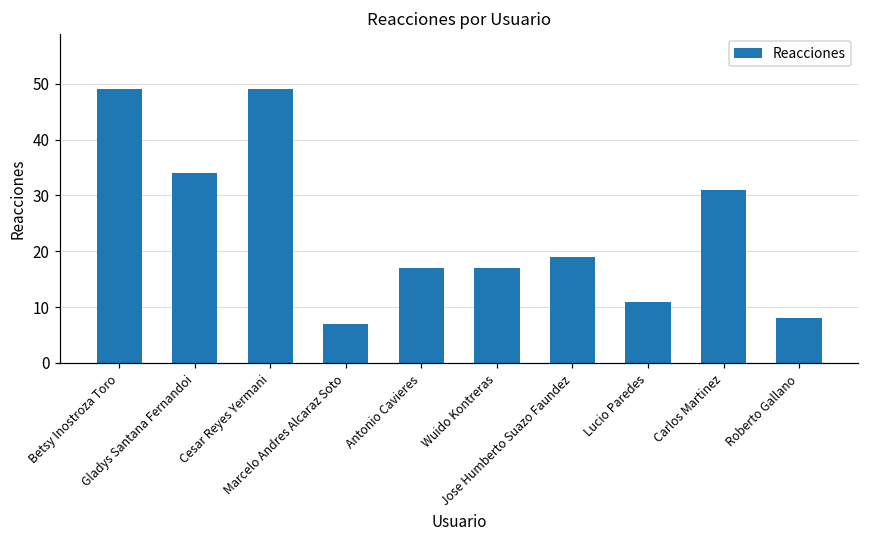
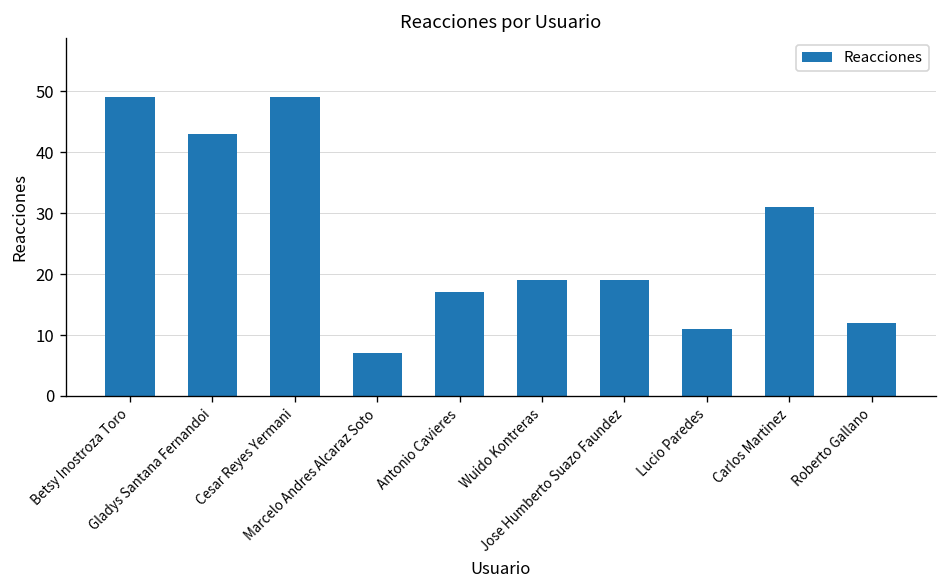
  {
    "Betsy Inostroza Toro": 49,
-   "Gladys Santana Fernandoi": 34,
+   "Gladys Santana Fernandoi": 43,
    "Cesar Reyes Yermani": 49,
    "Marcelo Andres Alcaraz Soto": 7,
    "Antonio Cavieres": 17,
-   "Wuido Kontreras": 17,
+   "Wuido Kontreras": 19,
    "Jose Humberto Suazo Faundez": 19,
    "Lucio Paredes": 11,
    "Carlos Martinez": 31,
-   "Roberto Gallano": 8
+   "Roberto Gallano": 12
  }
